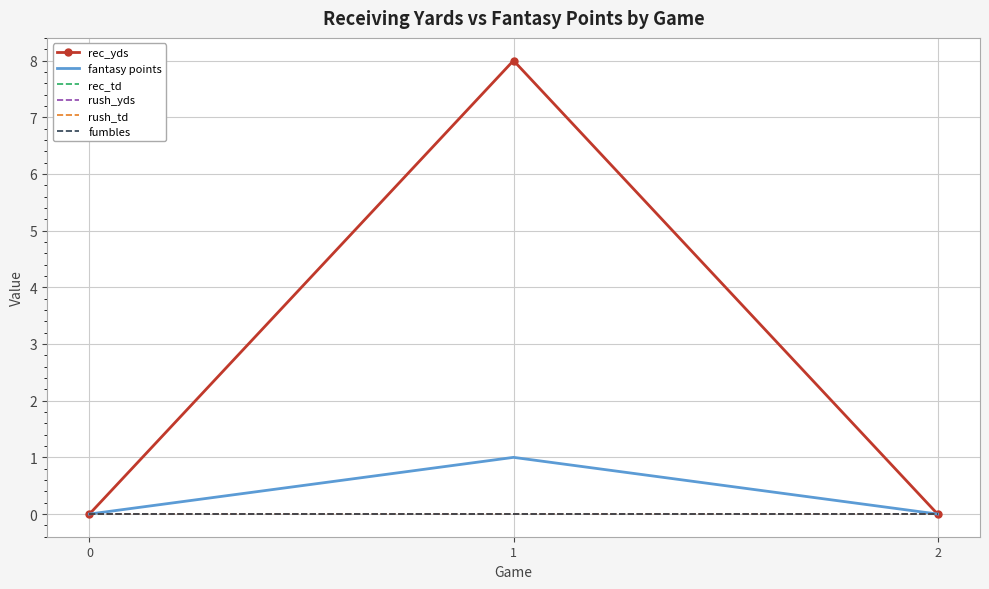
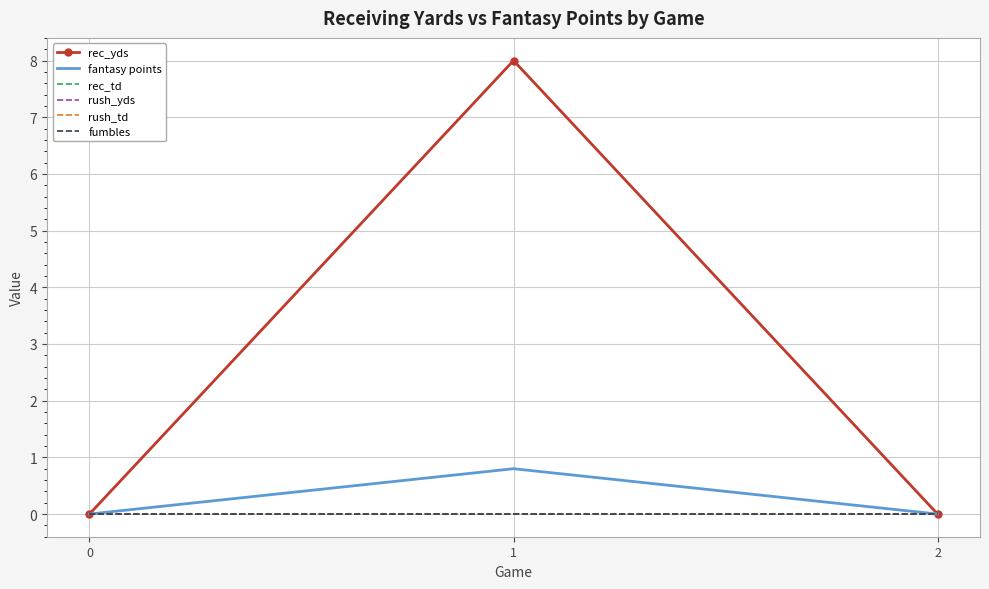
  {
    "rec_yds": {
      "1": 8.0
    },
    "fantasy points": {
-     "1": 1.0
+     "1": 0.8
    },
    "fumbles": {
      "1": 0.0
    }
  }
